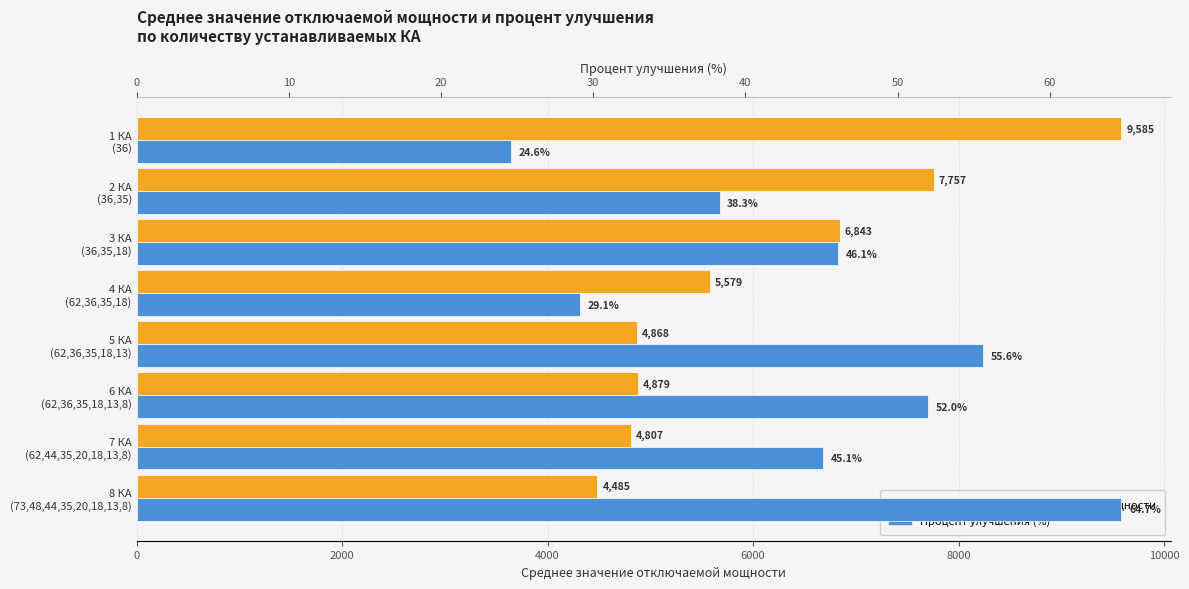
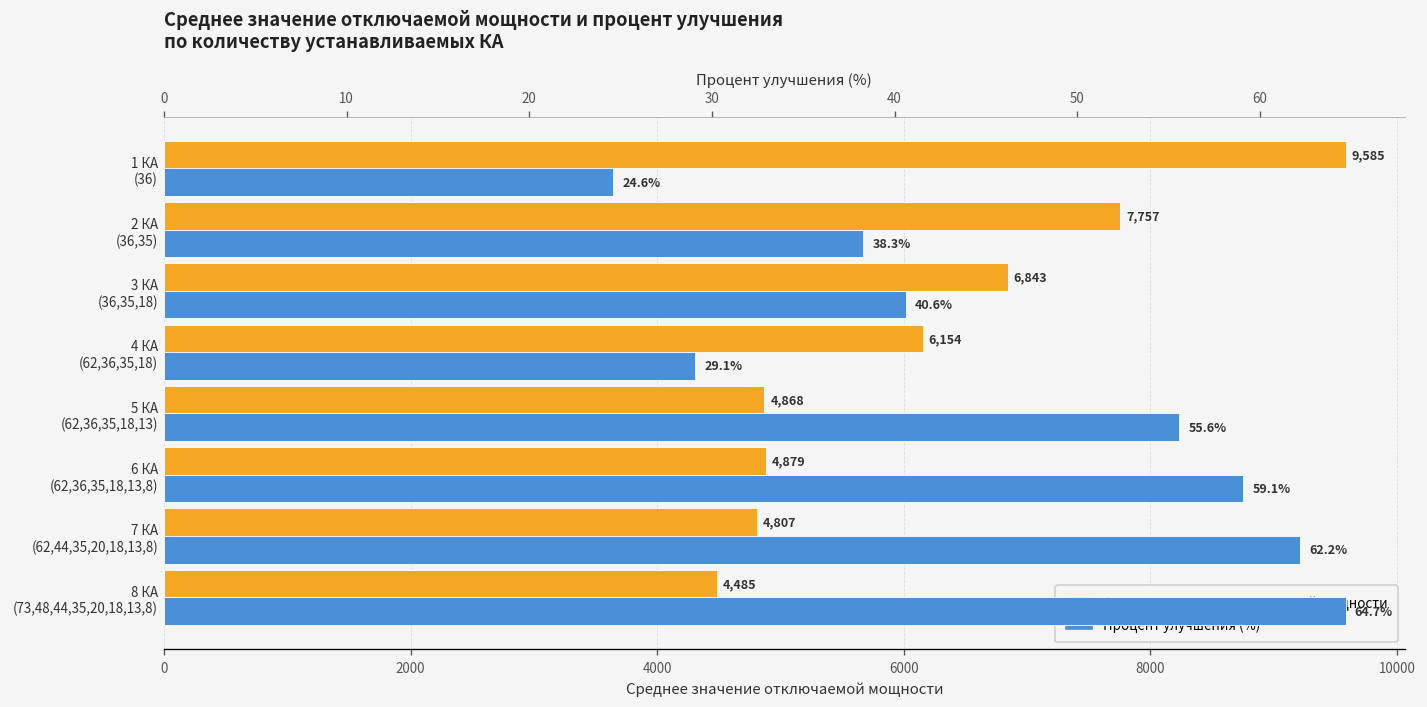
  {
    "Среднее значение отключаемой мощности": {
      "1 КА (36)": "9,585",
-     "4 КА (62,36,35,18)": "5,579",
+     "4 КА (62,36,35,18)": "6,154",
      "5 КА (62,36,35,18,13)": "4,868"
    },
    "Процент улучшения (%)": {
      "1 КА (36)": "24.6%",
      "2 КА (36,35)": "38.3%",
-     "3 КА (36,35,18)": "46.1%",
+     "3 КА (36,35,18)": "40.6%",
      "4 КА (62,36,35,18)": "29.1%",
      "5 КА (62,36,35,18,13)": "55.6%",
-     "6 КА (62,36,35,18,13,8)": "52.0%",
-     "7 КА (62,44,35,20,18,13,8)": "45.1%"
+     "6 КА (62,36,35,18,13,8)": "59.1%",
+     "7 КА (62,44,35,20,18,13,8)": "62.2%"
    }
  }
